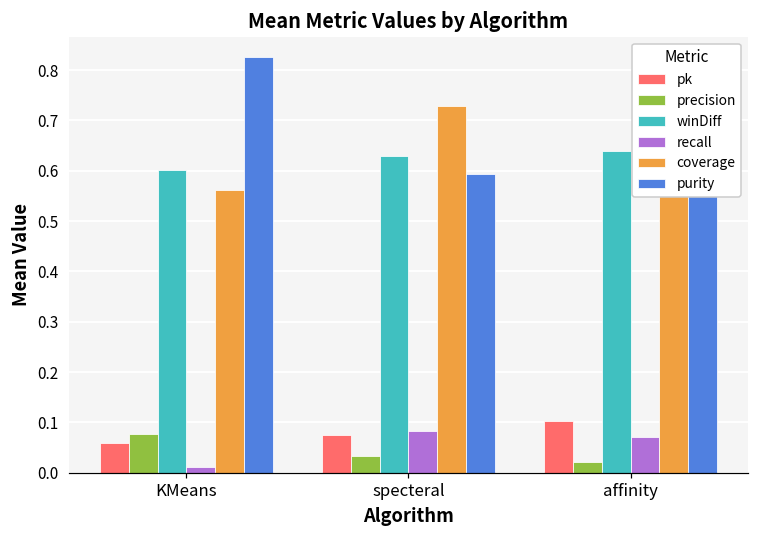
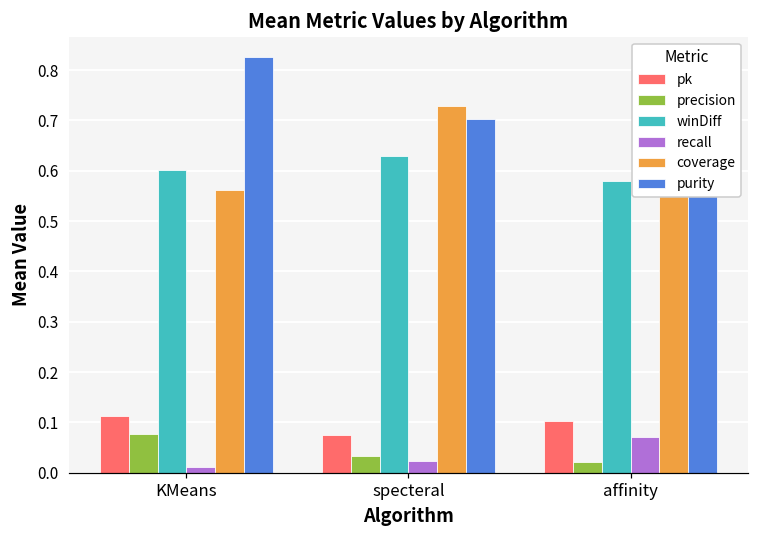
  {
    "pk": {
-     "KMeans": 0.06,
+     "KMeans": 0.11,
      "specteral": 0.08,
      "affinity": 0.10
    },
    "precision": {
      "KMeans": 0.08,
      "specteral": 0.03,
      "affinity": 0.02
    },
    "winDiff": {
      "KMeans": 0.60,
      "specteral": 0.63,
-     "affinity": 0.64
+     "affinity": 0.58
    },
    "recall": {
      "KMeans": 0.01,
-     "specteral": 0.08,
+     "specteral": 0.02,
      "affinity": 0.07
    },
    "coverage": {
      "KMeans": 0.56,
      "specteral": 0.73
    },
    "purity": {
      "KMeans": 0.83,
-     "specteral": 0.59
+     "specteral": 0.70
    }
  }
